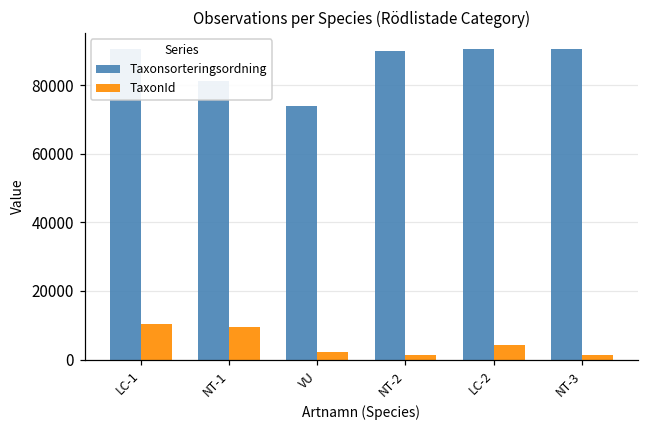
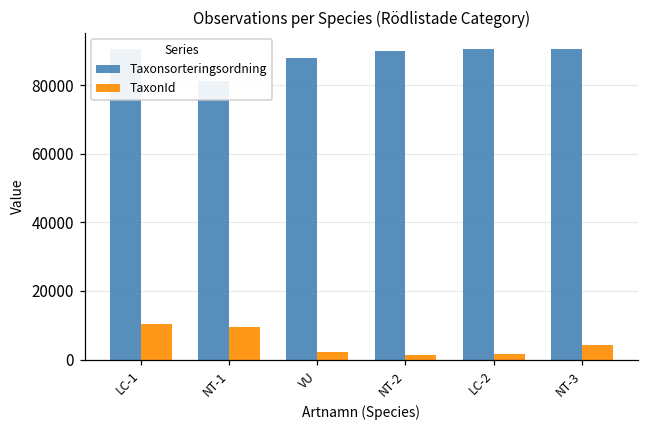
  {
    "Taxonsorteringsordning": {
-     "VU": 74000,
+     "VU": 88000,
      "NT-2": 90000,
      "LC-2": 91000,
      "NT-3": 91000
    },
    "TaxonId": {
      "LC-1": 10000,
      "NT-1": 10000,
      "VU": 2000,
      "NT-2": 1000,
-     "LC-2": 4000,
-     "NT-3": 1000
+     "LC-2": 2000,
+     "NT-3": 4000
    }
  }
